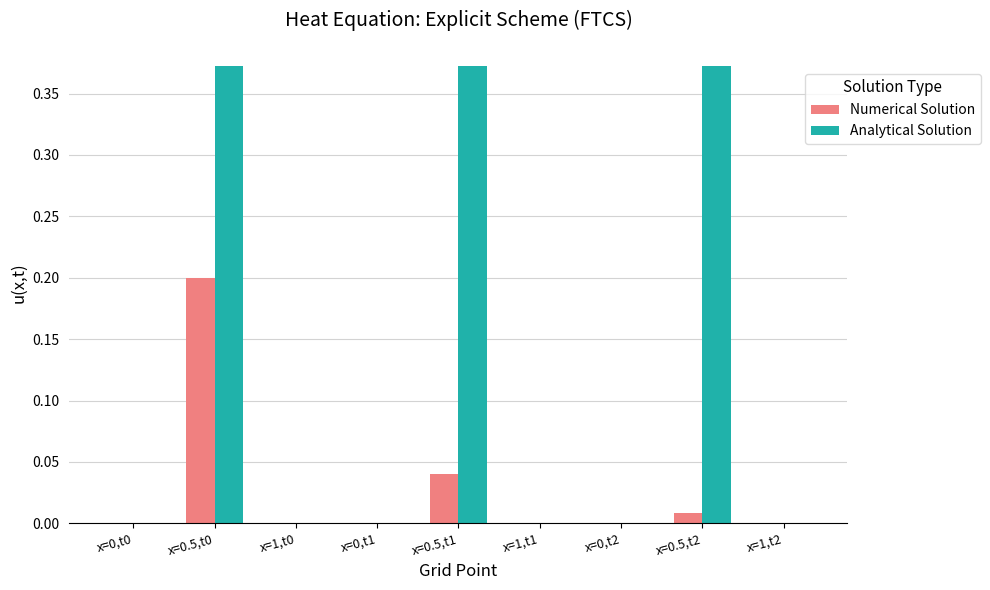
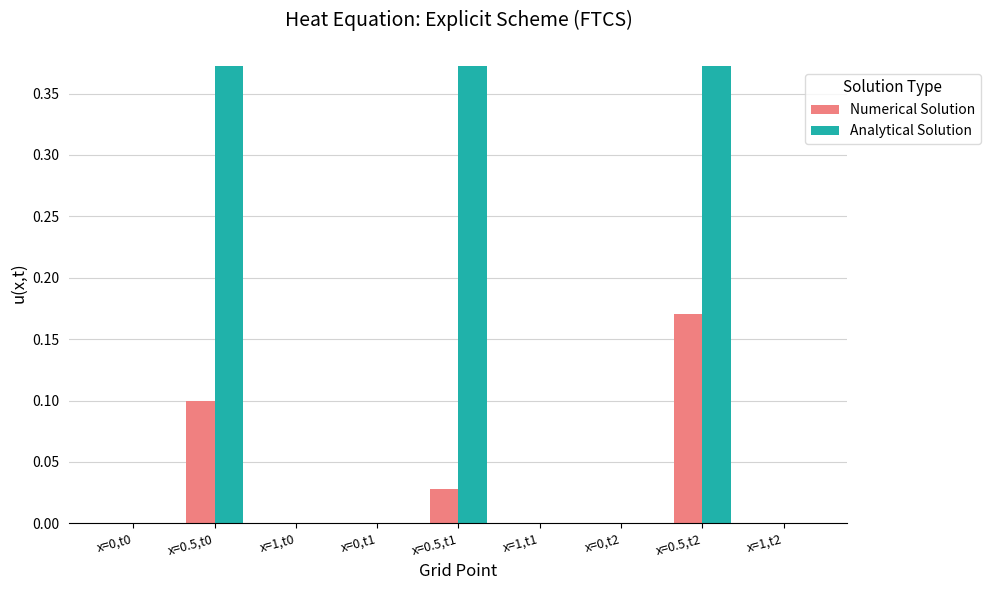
  {
    "Numerical Solution": {
      "x=0,t0": 0.000,
-     "x=0.5,t0": 0.2,
+     "x=0.5,t0": 0.1,
      "x=1,t0": 0.000,
      "x=0,t1": 0.000,
-     "x=0.5,t1": 0.040,
+     "x=0.5,t1": 0.028,
      "x=1,t1": 0.000,
      "x=0,t2": 0.000,
-     "x=0.5,t2": 0.008,
+     "x=0.5,t2": 0.170,
      "x=1,t2": 0.000
    },
    "Analytical Solution": {
      "x=0,t0": 0.000,
      "x=0.5,t0": 0.373,
      "x=1,t0": 0.000,
      "x=0,t1": 0.000,
      "x=0.5,t1": 0.373,
      "x=1,t1": 0.000,
      "x=0,t2": 0.000,
      "x=0.5,t2": 0.373,
      "x=1,t2": 0.000
    }
  }
